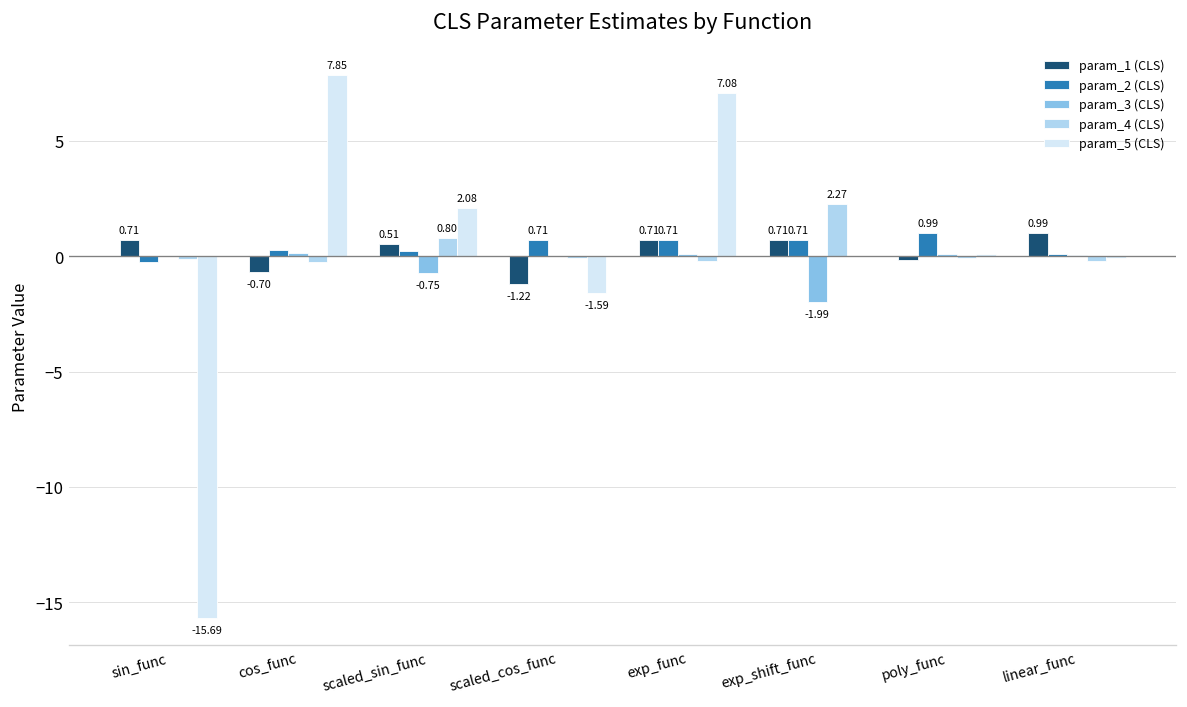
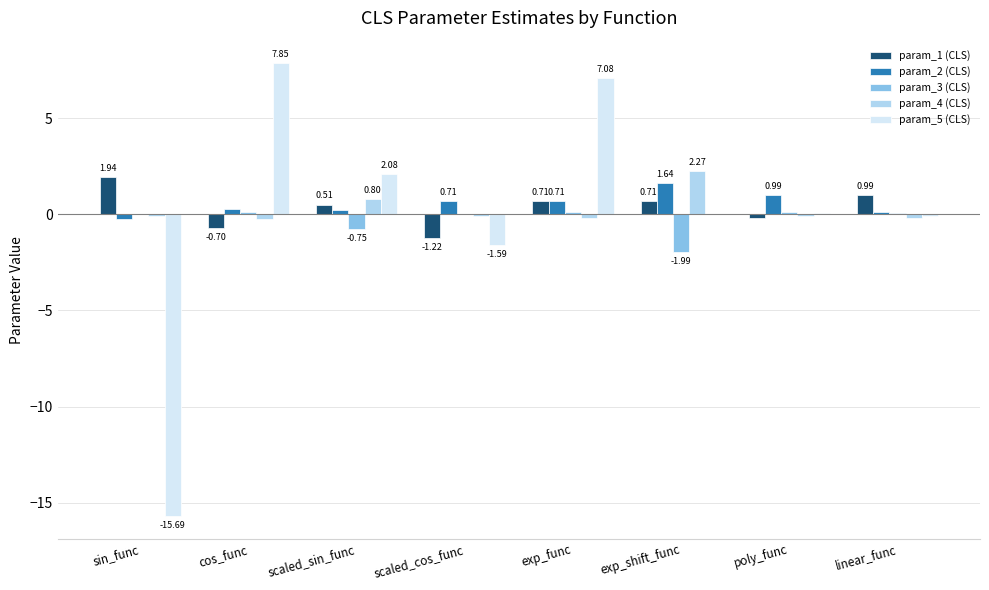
  {
    "param_1 (CLS)": {
-     "sin_func": 0.71,
+     "sin_func": 1.94,
      "cos_func": -0.70,
      "scaled_sin_func": 0.51,
      "scaled_cos_func": -1.22,
      "exp_func": 0.71,
      "exp_shift_func": 0.71,
      "linear_func": 0.99
    },
    "param_2 (CLS)": {
      "scaled_cos_func": 0.71,
      "exp_func": 0.71,
-     "exp_shift_func": 0.71,
+     "exp_shift_func": 1.64,
      "poly_func": 0.99
    }
  }
